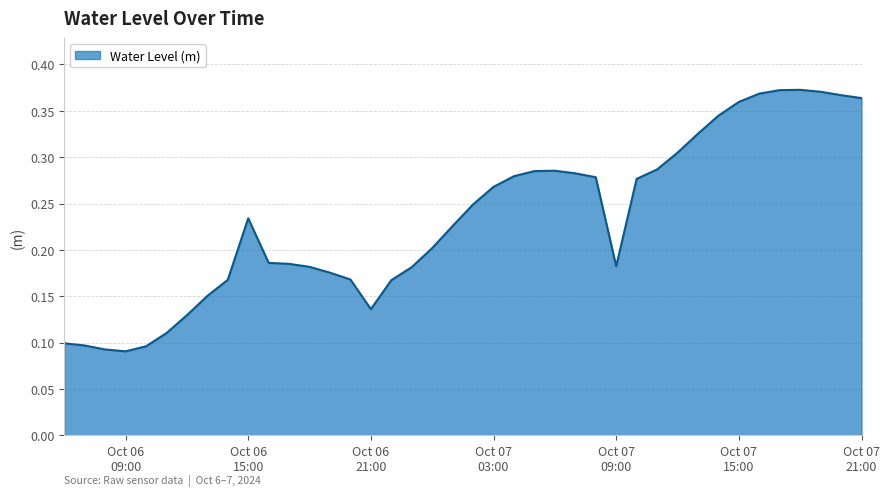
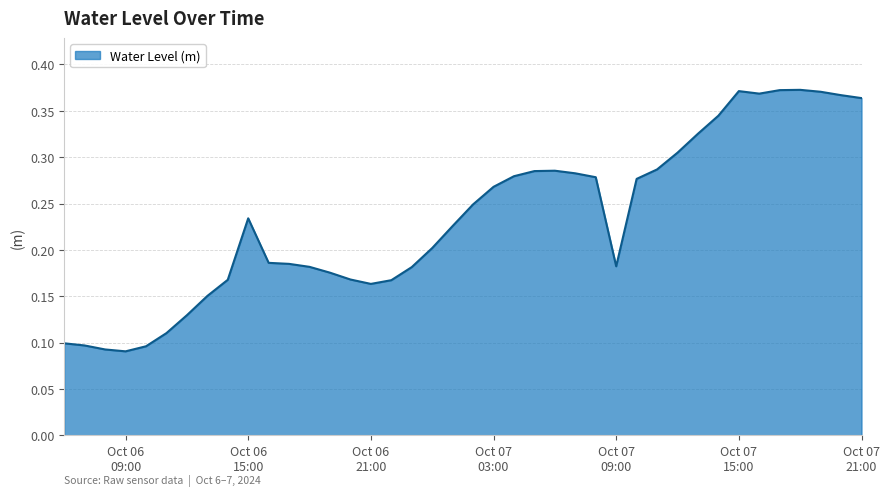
  {
    "Oct 06 09:00": 0.09,
    "Oct 06 15:00": 0.23,
-   "Oct 06 21:00": 0.14,
+   "Oct 06 21:00": 0.16,
    "Oct 07 03:00": 0.27,
    "Oct 07 09:00": 0.18,
-   "Oct 07 15:00": 0.36,
+   "Oct 07 15:00": 0.37,
    "Oct 07 21:00": 0.36
  }
